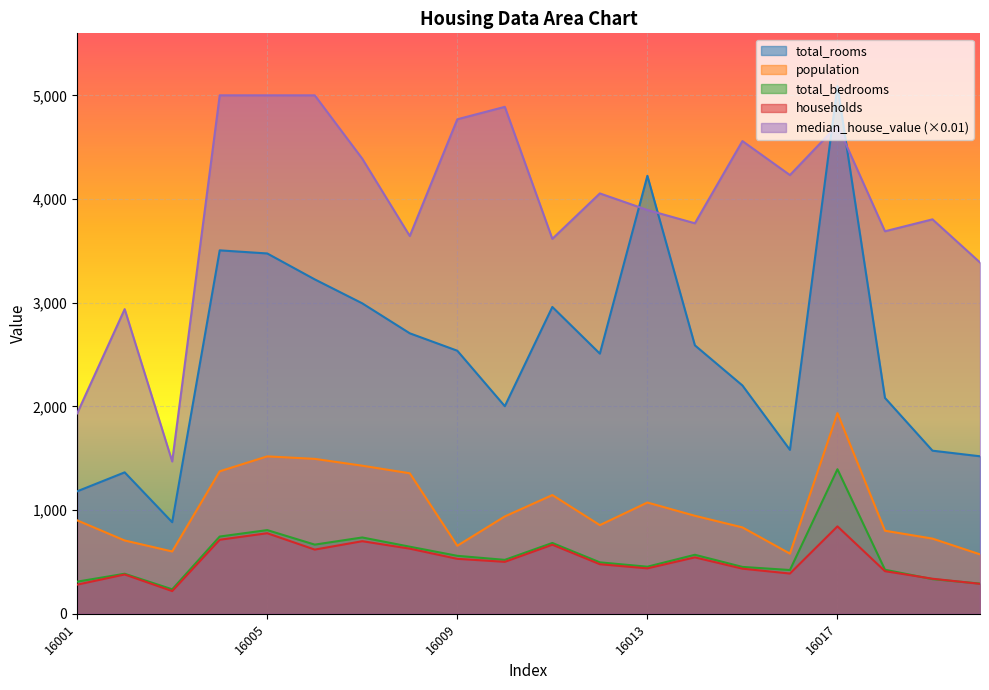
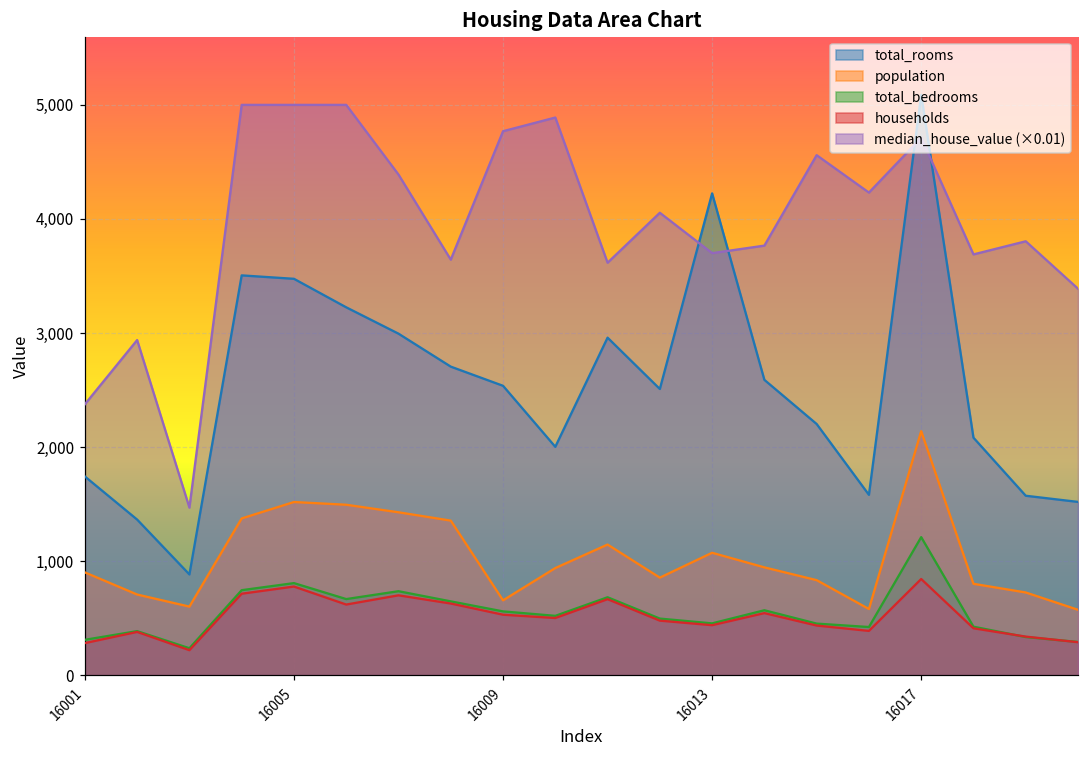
  {
    "total_rooms": {
-     "16001": "1,180",
+     "16001": "1,740",
      "16005": "3,480",
      "16009": "2,540",
      "16013": "4,220"
    },
    "population": {
      "16001": "900",
      "16005": "1,520",
      "16009": "660",
      "16013": "1,070",
-     "16017": "1,940"
+     "16017": "2,140"
    },
    "total_bedrooms": {
      "16001": "310",
      "16005": "810",
      "16009": "560",
-     "16017": "1,390"
+     "16017": "1,210"
    },
    "households": {
      "16001": "280",
      "16005": "780",
      "16009": "530",
      "16017": "840"
    },
    "median_house_value (×0.01)": {
-     "16001": "1,930",
+     "16001": "2,380",
      "16005": "5,000",
      "16009": "4,770",
-     "16013": "3,890"
+     "16013": "3,700"
    }
  }
